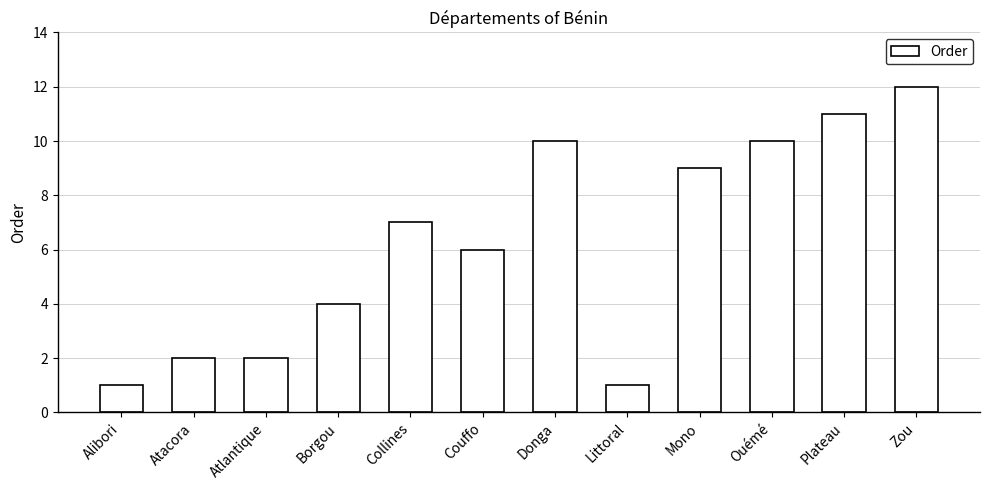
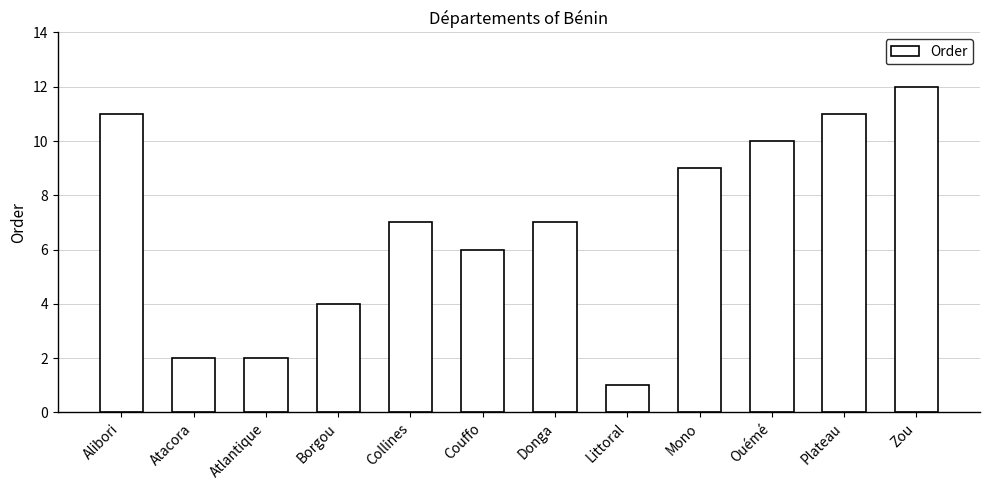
  {
-   "Alibori": 1,
+   "Alibori": 11,
    "Atacora": 2,
    "Atlantique": 2,
    "Borgou": 4,
    "Collines": 7,
    "Couffo": 6,
-   "Donga": 10,
+   "Donga": 7,
    "Littoral": 1,
    "Mono": 9,
    "Ouémé": 10,
    "Plateau": 11,
    "Zou": 12
  }
